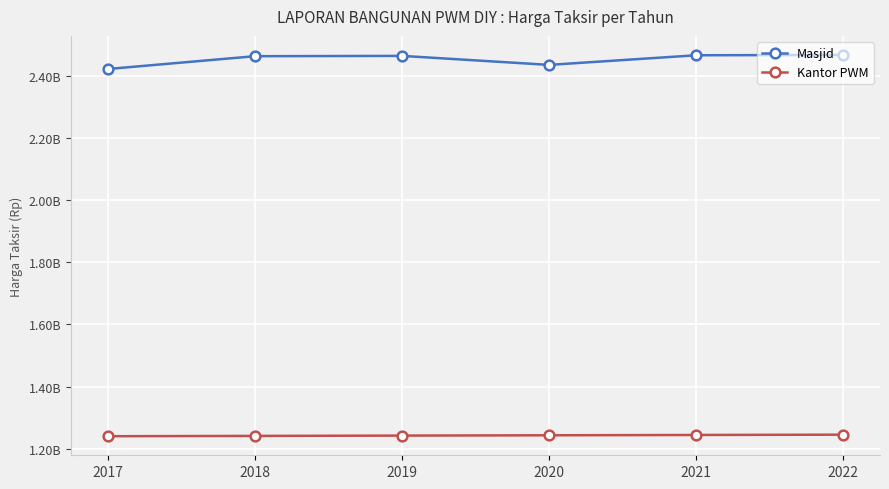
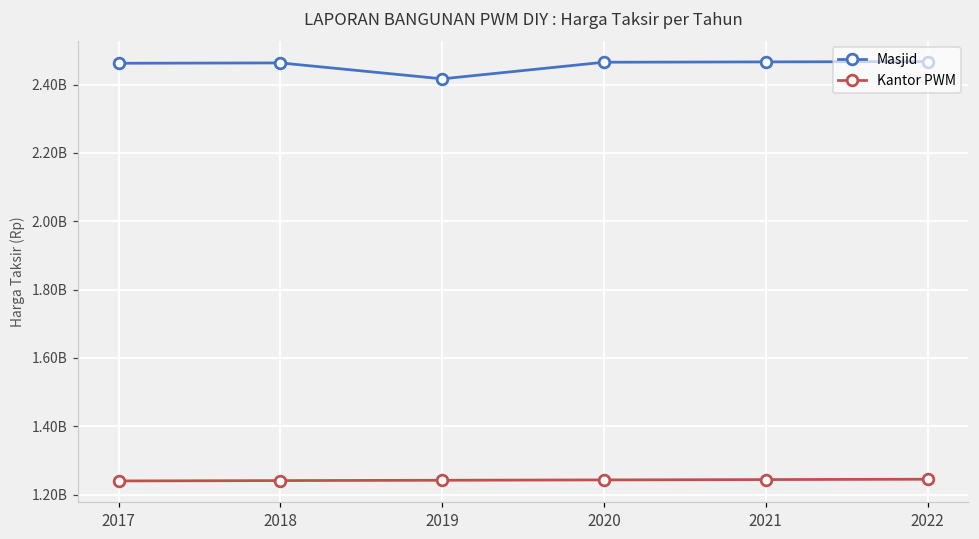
  {
    "Masjid": {
-     "2017": 2420000000,
+     "2017": 2460000000,
      "2018": 2460000000,
-     "2019": 2460000000,
-     "2020": 2440000000,
+     "2019": 2420000000,
+     "2020": 2470000000,
      "2021": 2470000000
    },
    "Kantor PWM": {
      "2017": 1240000000,
      "2018": 1240000000,
      "2019": 1240000000,
      "2020": 1240000000,
      "2021": 1240000000,
      "2022": 1250000000
    }
  }
